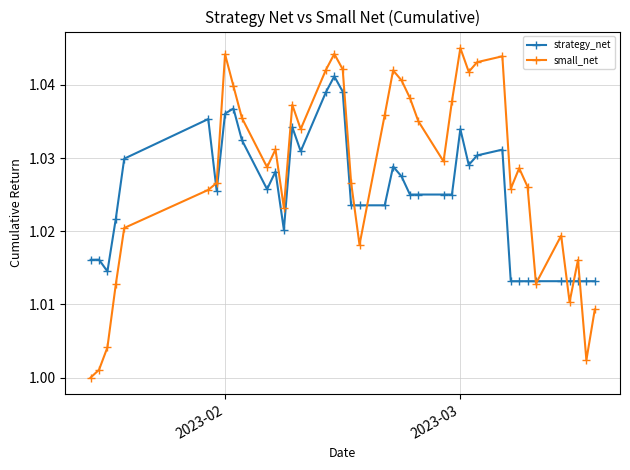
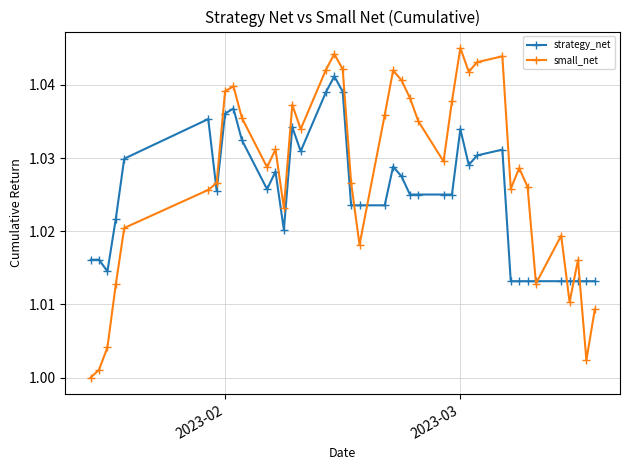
  {
    "strategy_net": {
      "2023-02": 1.036,
      "2023-03": 1.034
    },
    "small_net": {
-     "2023-02": 1.044,
+     "2023-02": 1.039,
      "2023-03": 1.045
    }
  }
